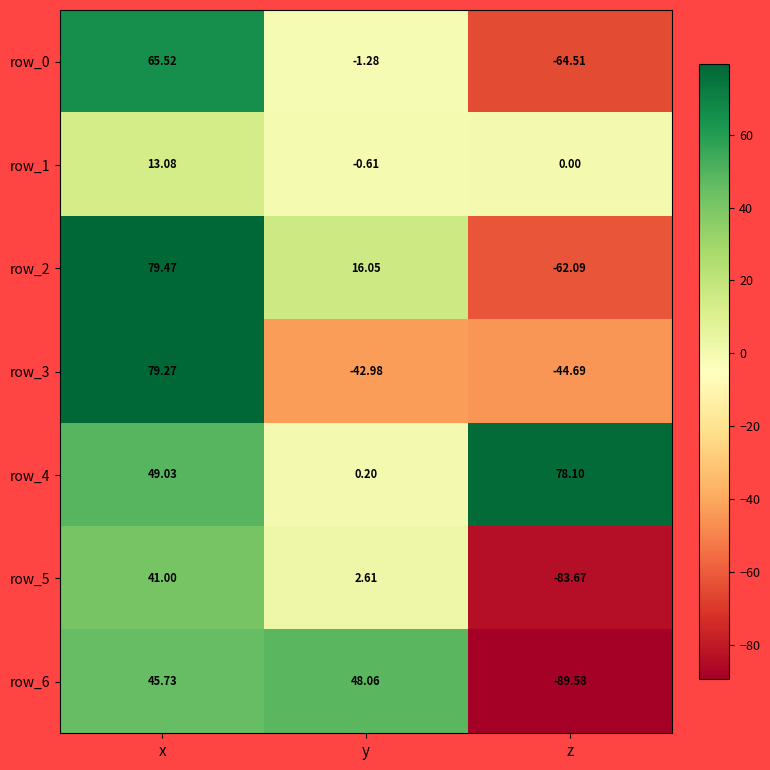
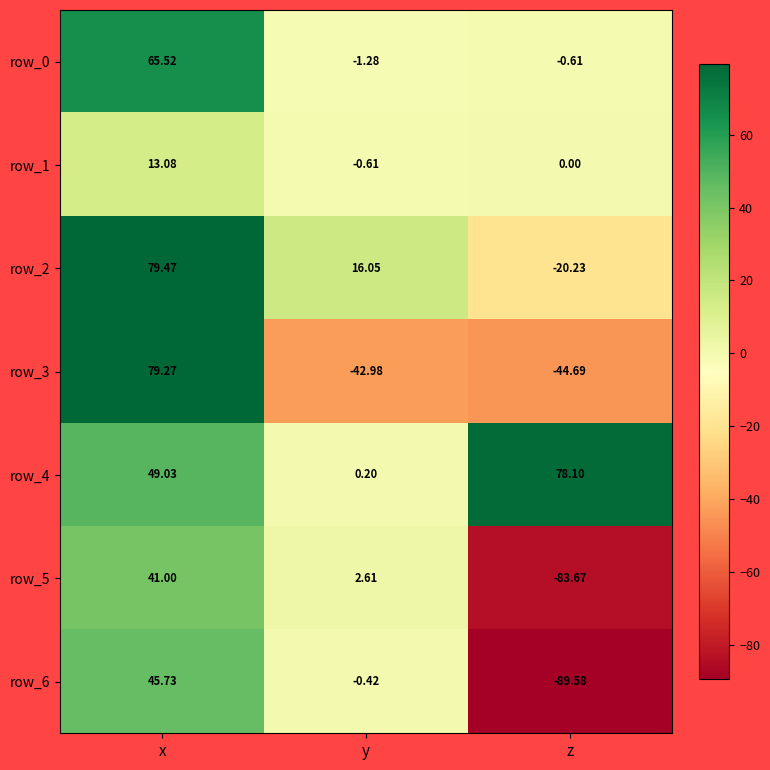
  {
    "row_0": {
      "x": 65.52,
      "y": -1.28,
-     "z": -64.51
+     "z": -0.61
    },
    "row_1": {
      "x": 13.08,
      "y": -0.61,
      "z": 0.00
    },
    "row_2": {
      "x": 79.47,
      "y": 16.05,
-     "z": -62.09
+     "z": -20.23
    },
    "row_3": {
      "x": 79.27,
      "y": -42.98,
      "z": -44.69
    },
    "row_4": {
      "x": 49.03,
      "y": 0.20,
      "z": 78.10
    },
    "row_5": {
      "x": 41.00,
      "y": 2.61,
      "z": -83.67
    },
    "row_6": {
      "x": 45.73,
-     "y": 48.06,
+     "y": -0.42,
      "z": -89.58
    }
  }
